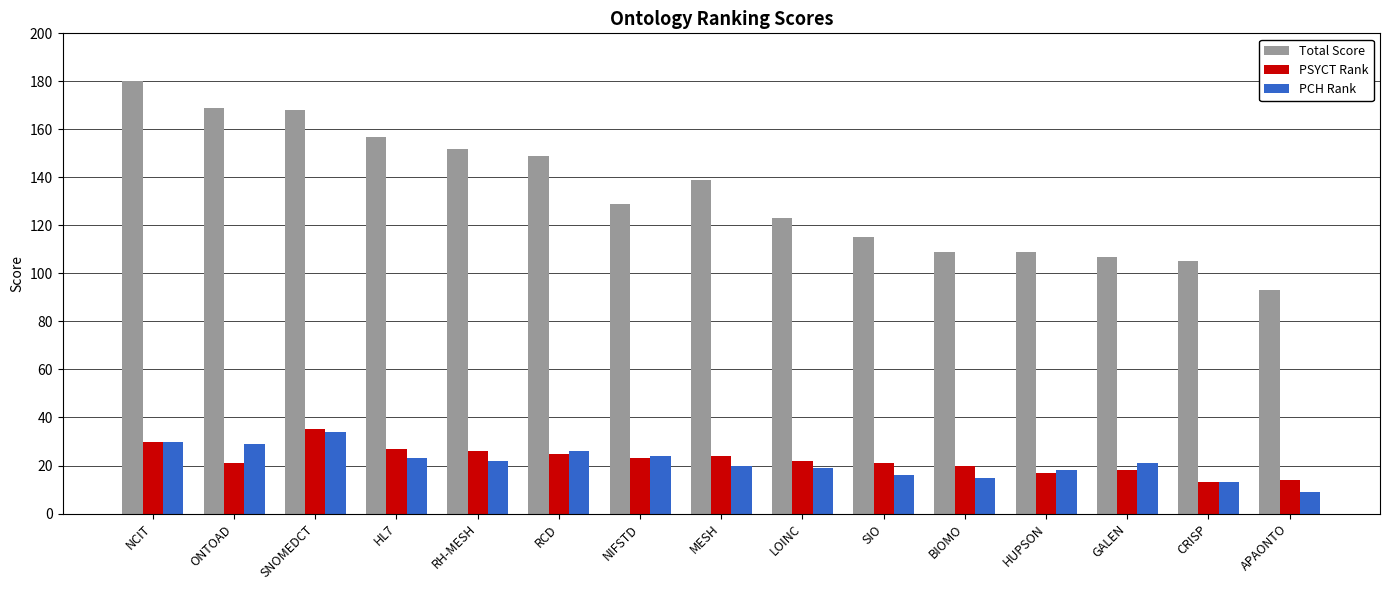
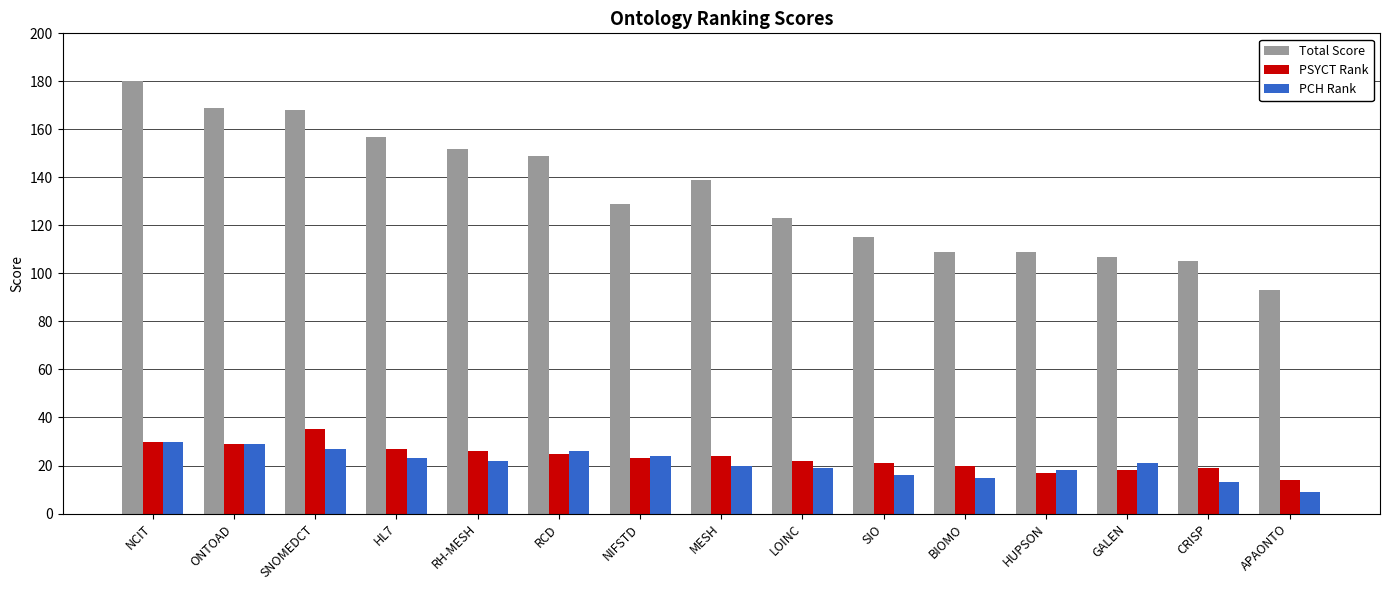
  {
    "Total Score": {
      "NCIT": 180,
      "ONTOAD": 169,
      "SNOMEDCT": 168,
      "HL7": 157,
      "RH-MESH": 152,
      "RCD": 149,
      "NIFSTD": 129,
      "MESH": 139,
      "LOINC": 123,
      "SIO": 115,
      "BIOMO": 109,
      "HUPSON": 109,
      "GALEN": 107,
      "CRISP": 105,
      "APAONTO": 93
    },
    "PSYCT Rank": {
      "NCIT": 30,
-     "ONTOAD": 21,
+     "ONTOAD": 29,
      "SNOMEDCT": 35,
      "HL7": 27,
      "RH-MESH": 26,
      "RCD": 25,
      "NIFSTD": 23,
      "MESH": 24,
      "LOINC": 22,
      "SIO": 21,
      "BIOMO": 20,
      "HUPSON": 17,
      "GALEN": 18,
-     "CRISP": 13,
+     "CRISP": 19,
      "APAONTO": 14
    },
    "PCH Rank": {
      "NCIT": 30,
      "ONTOAD": 29,
-     "SNOMEDCT": 34,
+     "SNOMEDCT": 27,
      "HL7": 23,
      "RH-MESH": 22,
      "RCD": 26,
      "NIFSTD": 24,
      "MESH": 20,
      "LOINC": 19,
      "SIO": 16,
      "BIOMO": 15,
      "HUPSON": 18,
      "GALEN": 21,
      "CRISP": 13,
      "APAONTO": 9
    }
  }
